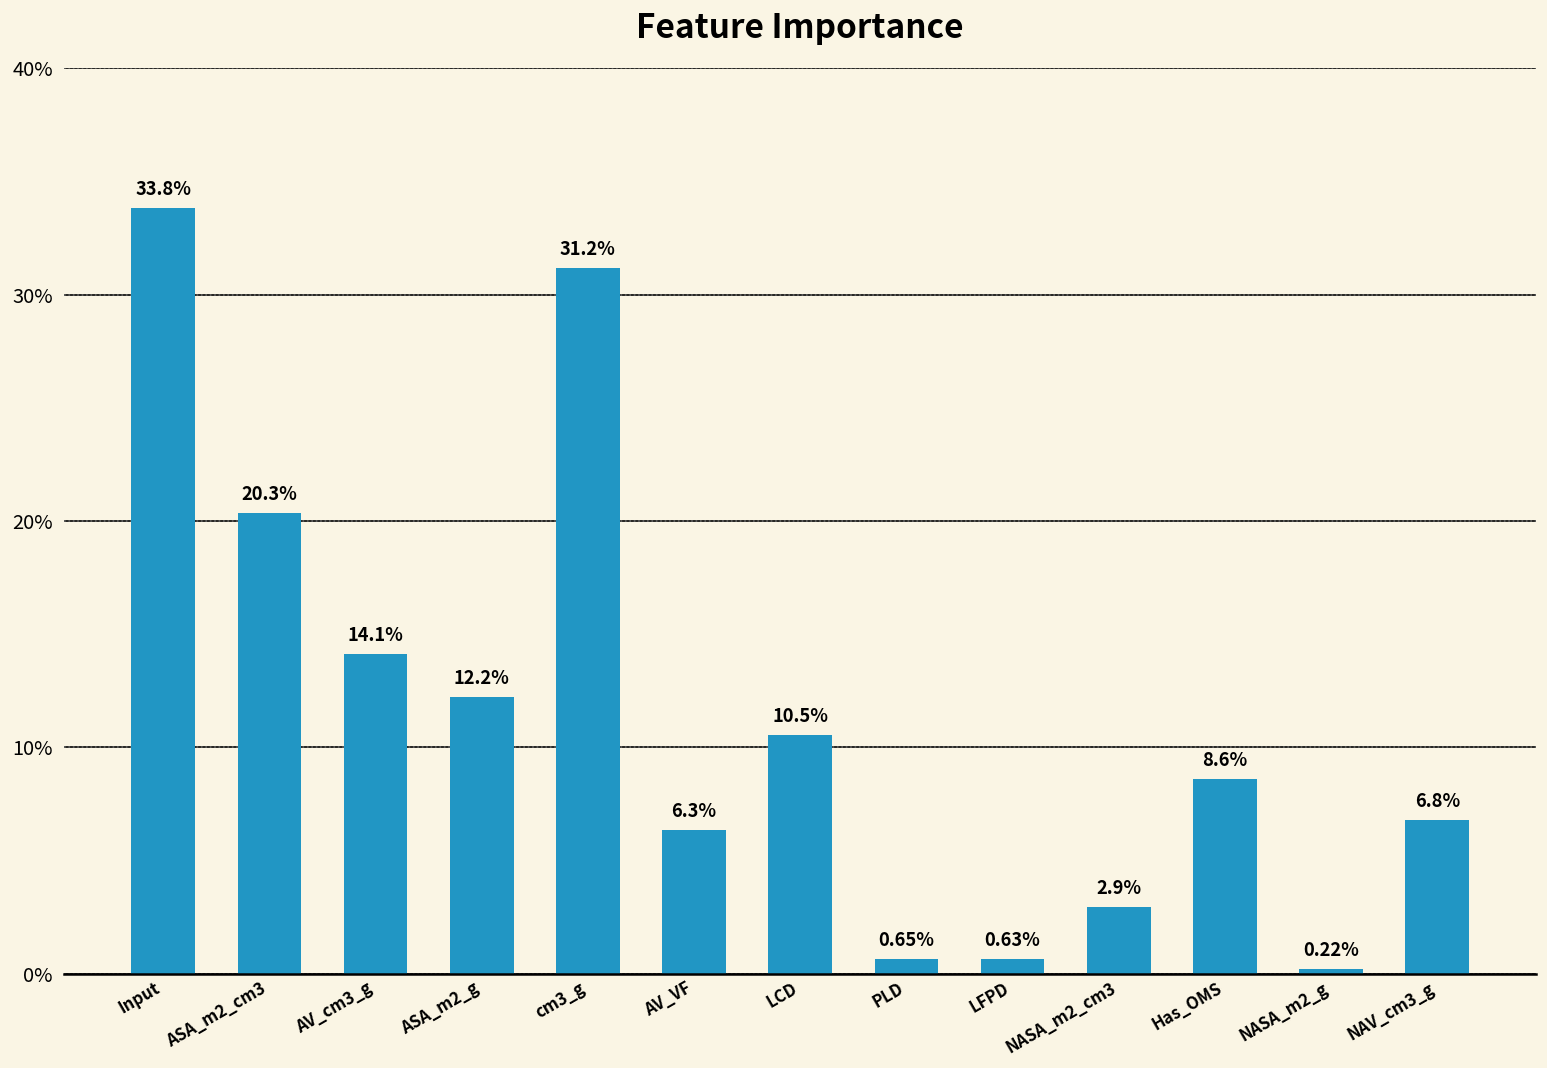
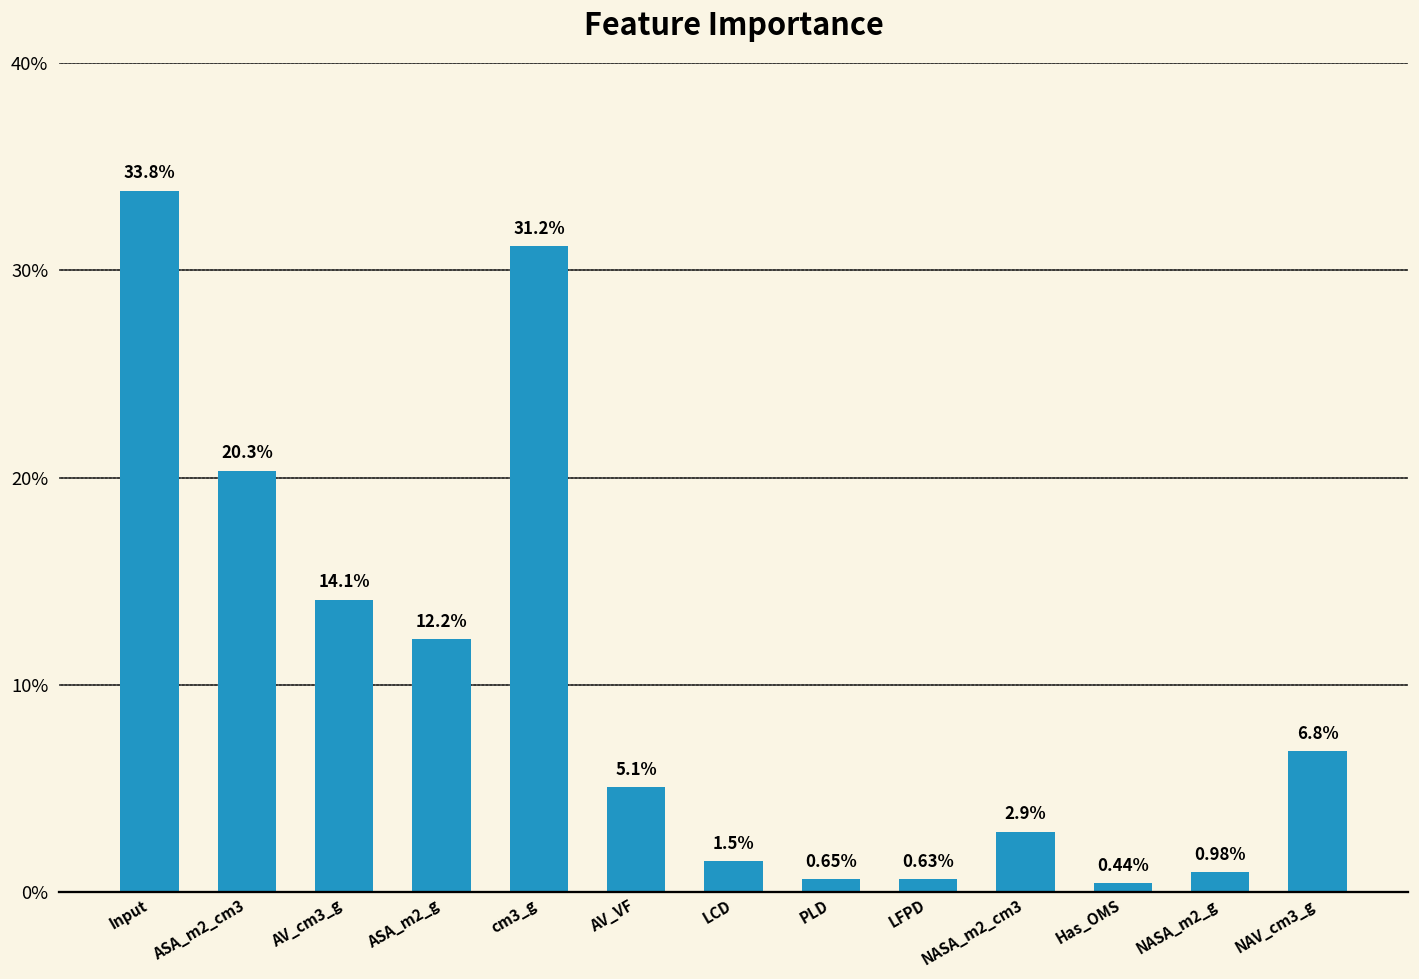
  {
    "Input": "33.8%",
    "ASA_m2_cm3": "20.3%",
    "AV_cm3_g": "14.1%",
    "ASA_m2_g": "12.2%",
    "cm3_g": "31.2%",
-   "AV_VF": "6.3%",
-   "LCD": "10.5%",
+   "AV_VF": "5.1%",
+   "LCD": "1.5%",
    "PLD": "0.65%",
    "LFPD": "0.63%",
    "NASA_m2_cm3": "2.9%",
-   "Has_OMS": "8.6%",
-   "NASA_m2_g": "0.22%",
+   "Has_OMS": "0.44%",
+   "NASA_m2_g": "0.98%",
    "NAV_cm3_g": "6.8%"
  }
